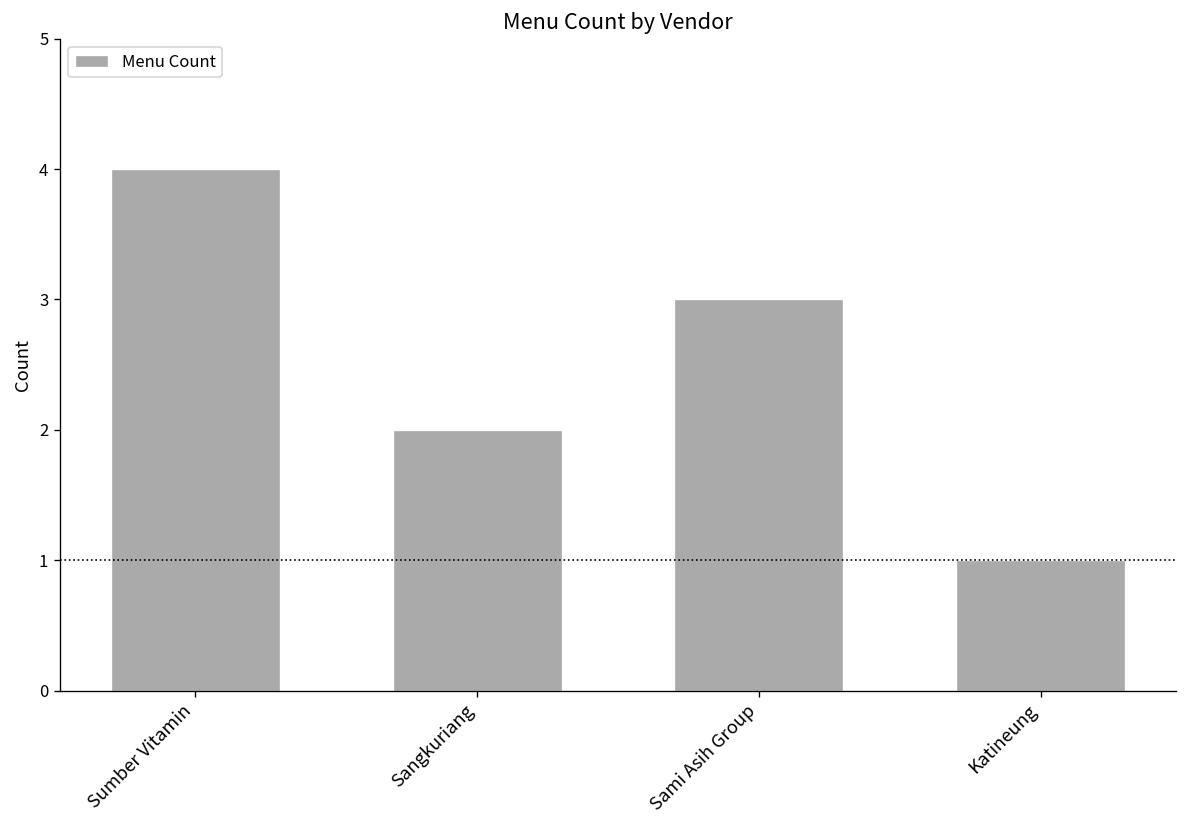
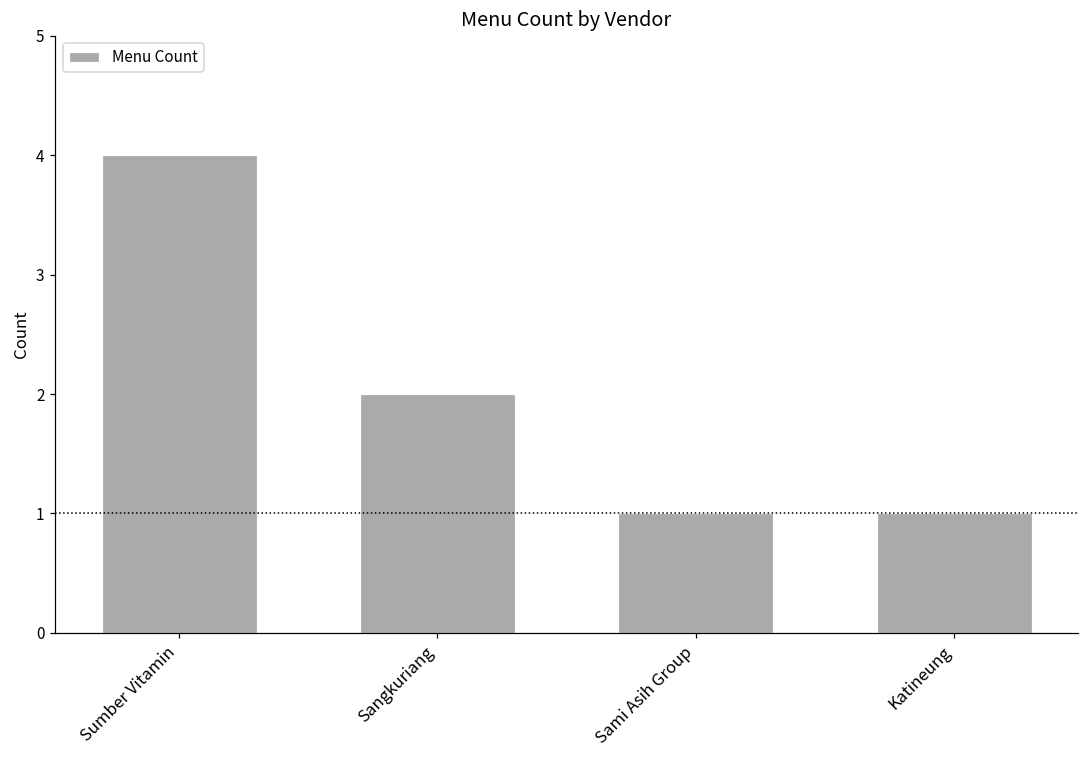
  {
    "Sumber Vitamin": 4,
    "Sangkuriang": 2,
-   "Sami Asih Group": 3,
+   "Sami Asih Group": 1,
    "Katineung": 1
  }
